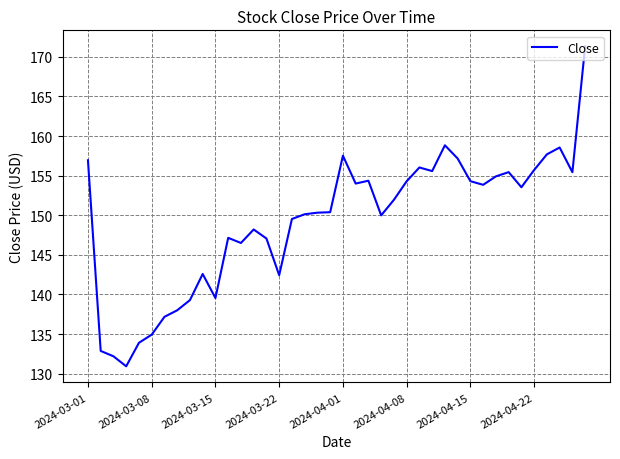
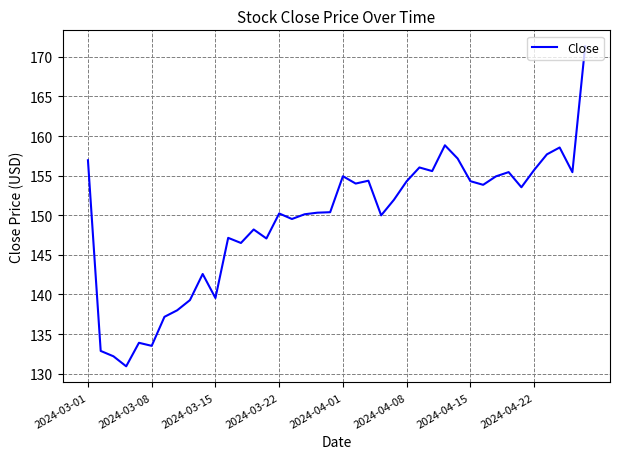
  {
    "2024-03-01": 157,
-   "2024-03-08": 135,
+   "2024-03-08": 134,
    "2024-03-15": 140,
-   "2024-03-22": 142,
-   "2024-04-01": 158,
+   "2024-03-22": 150,
+   "2024-04-01": 155,
    "2024-04-08": 154,
    "2024-04-15": 154,
    "2024-04-22": 156
  }
